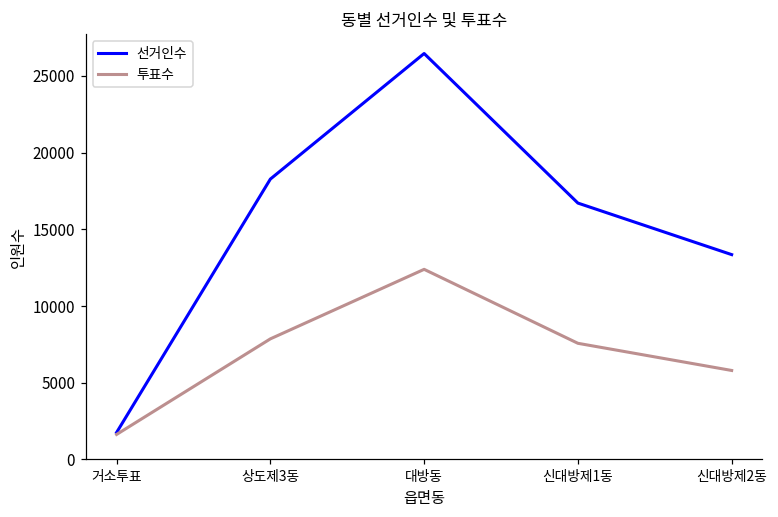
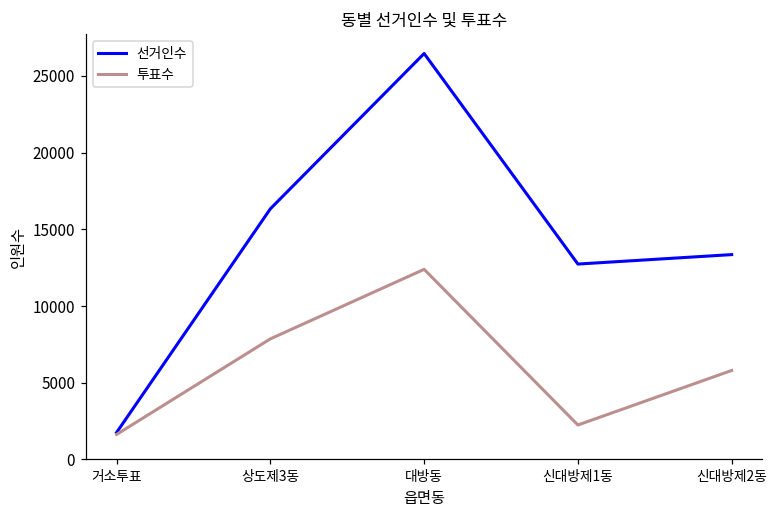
  {
    "선거인수": {
-     "상도제3동": 18300,
+     "상도제3동": 16300,
      "대방동": 26500,
-     "신대방제1동": 16700,
+     "신대방제1동": 12700,
      "신대방제2동": 13400
    },
    "투표수": {
      "상도제3동": 7900,
      "대방동": 12400,
-     "신대방제1동": 7600,
+     "신대방제1동": 2200,
      "신대방제2동": 5800
    }
  }
